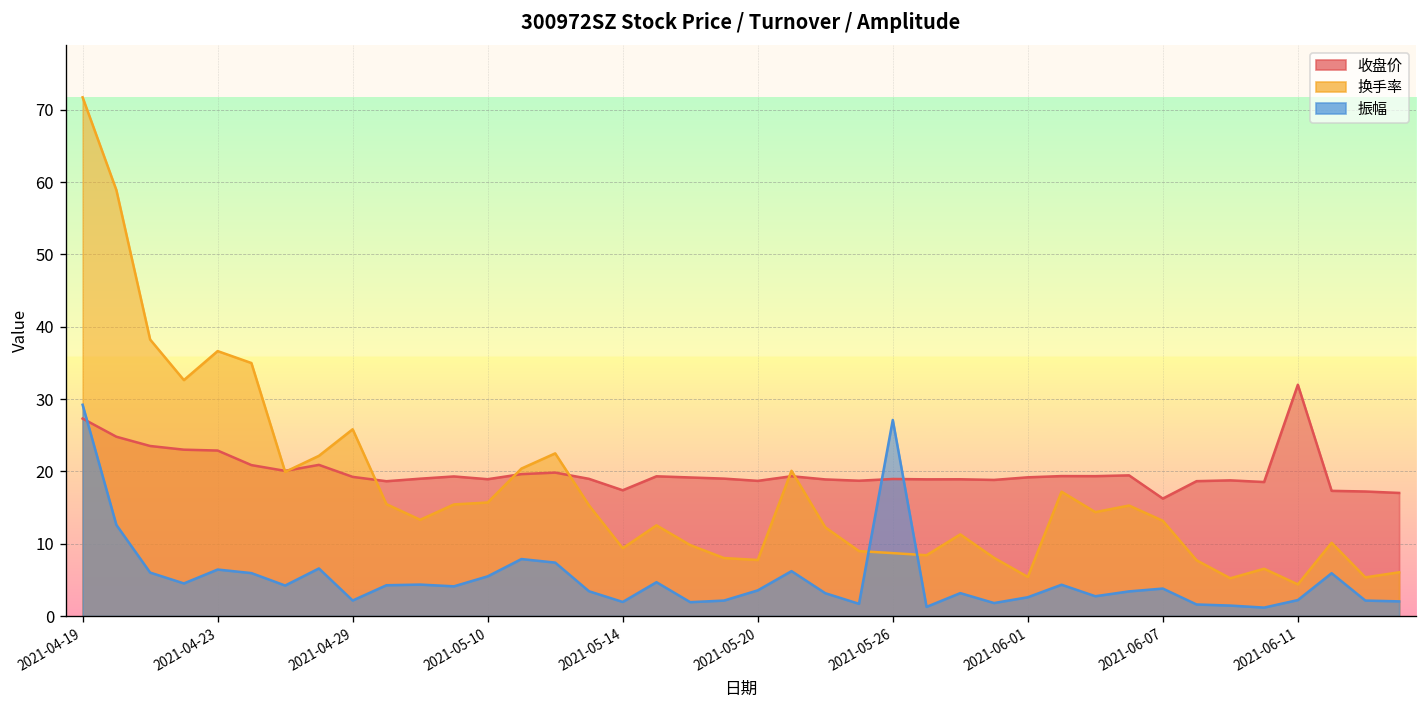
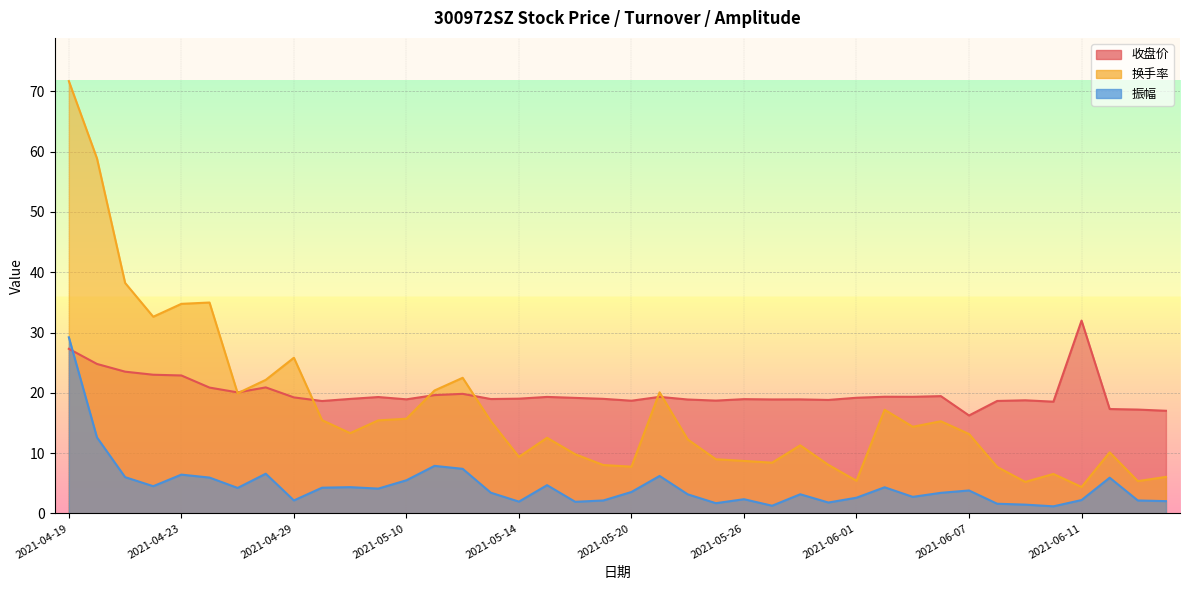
  {
    "收盘价": {
      "2021-04-19": 27,
      "2021-04-23": 23,
      "2021-04-29": 19,
      "2021-05-10": 19,
-     "2021-05-14": 17,
+     "2021-05-14": 19,
      "2021-05-20": 19,
      "2021-05-26": 19,
      "2021-06-01": 19,
      "2021-06-07": 16,
      "2021-06-11": 32
    },
    "换手率": {
      "2021-04-19": 72,
-     "2021-04-23": 37,
+     "2021-04-23": 35,
      "2021-04-29": 26,
      "2021-05-10": 16,
      "2021-05-14": 9,
      "2021-05-20": 8,
      "2021-05-26": 9,
      "2021-06-01": 5,
      "2021-06-07": 13,
      "2021-06-11": 4
    },
    "振幅": {
      "2021-04-19": 29,
      "2021-04-23": 6,
      "2021-04-29": 2,
      "2021-05-10": 5,
      "2021-05-14": 2,
      "2021-05-20": 4,
-     "2021-05-26": 27,
+     "2021-05-26": 2,
      "2021-06-01": 3,
      "2021-06-07": 4,
      "2021-06-11": 2
    }
  }
